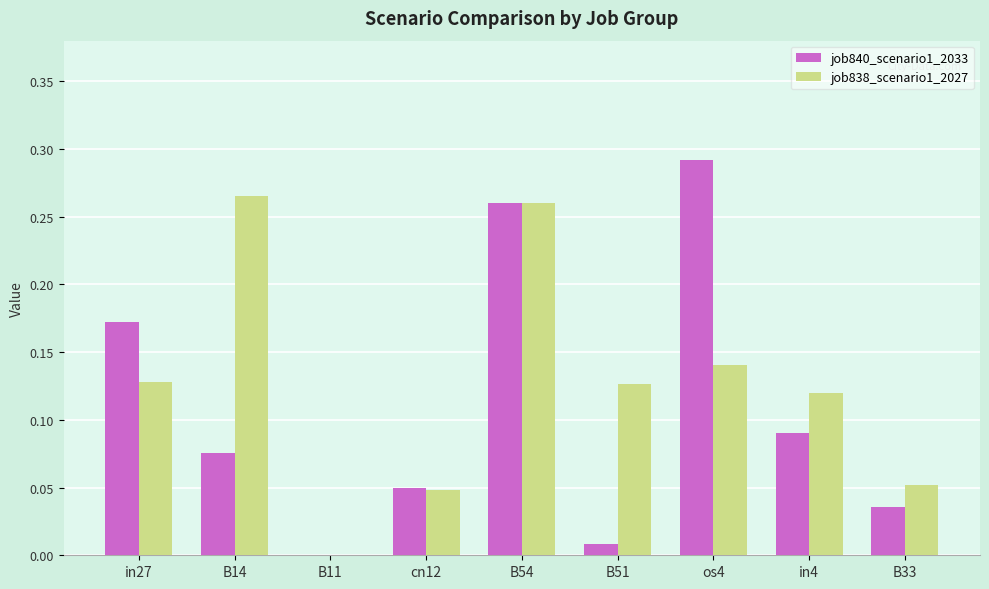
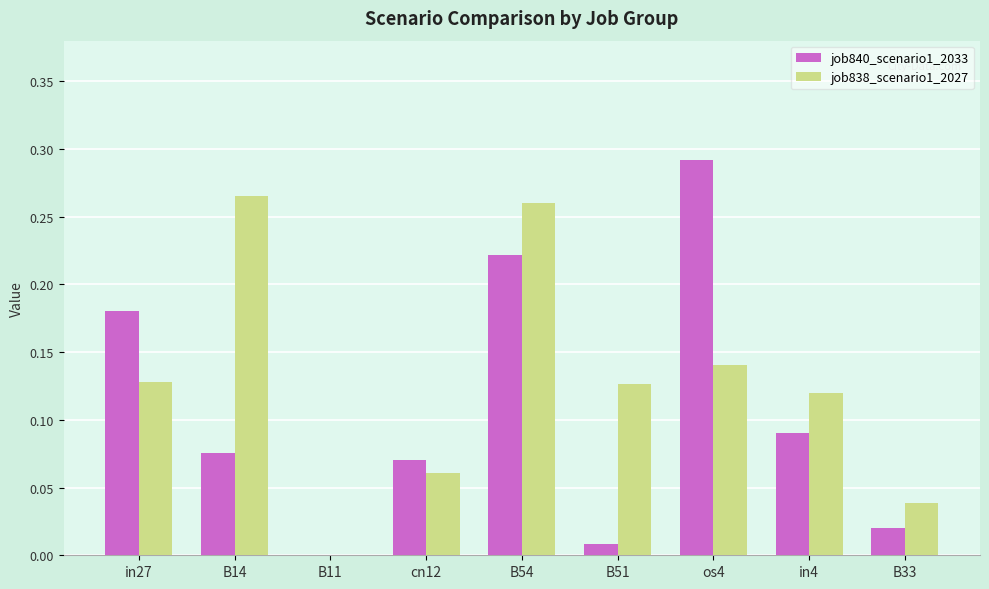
  {
    "job840_scenario1_2033": {
-     "in27": 0.172,
+     "in27": 0.180,
      "B14": 0.076,
      "B11": 0.000,
-     "cn12": 0.050,
-     "B54": 0.260,
+     "cn12": 0.070,
+     "B54": 0.221,
      "B51": 0.008,
      "os4": 0.292,
      "in4": 0.091,
-     "B33": 0.035
+     "B33": 0.020
    },
    "job838_scenario1_2027": {
      "in27": 0.128,
      "B14": 0.265,
      "B11": 0.000,
-     "cn12": 0.048,
+     "cn12": 0.061,
      "B54": 0.260,
      "B51": 0.126,
      "os4": 0.140,
      "in4": 0.120,
-     "B33": 0.052
+     "B33": 0.039
    }
  }
